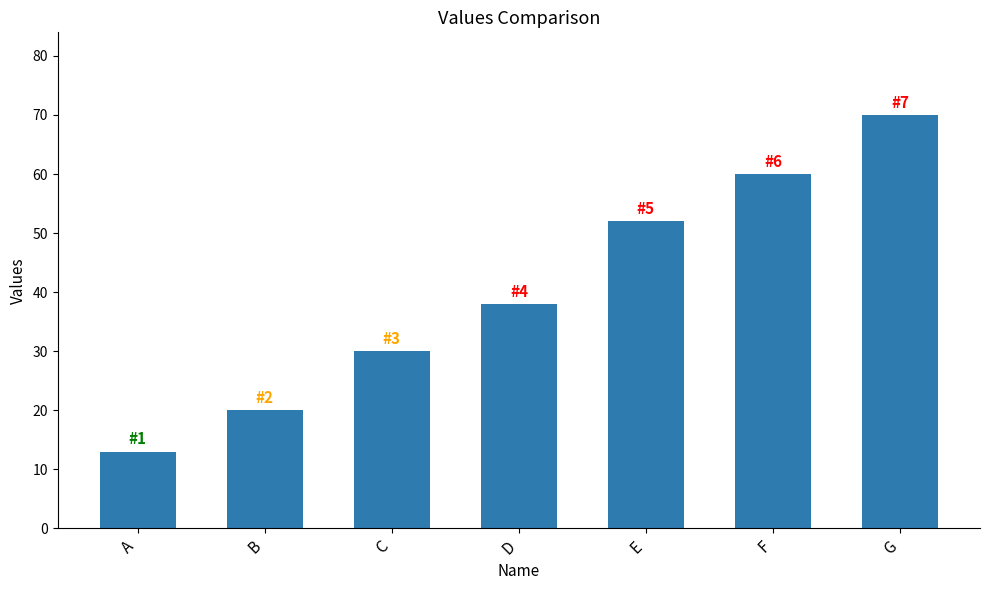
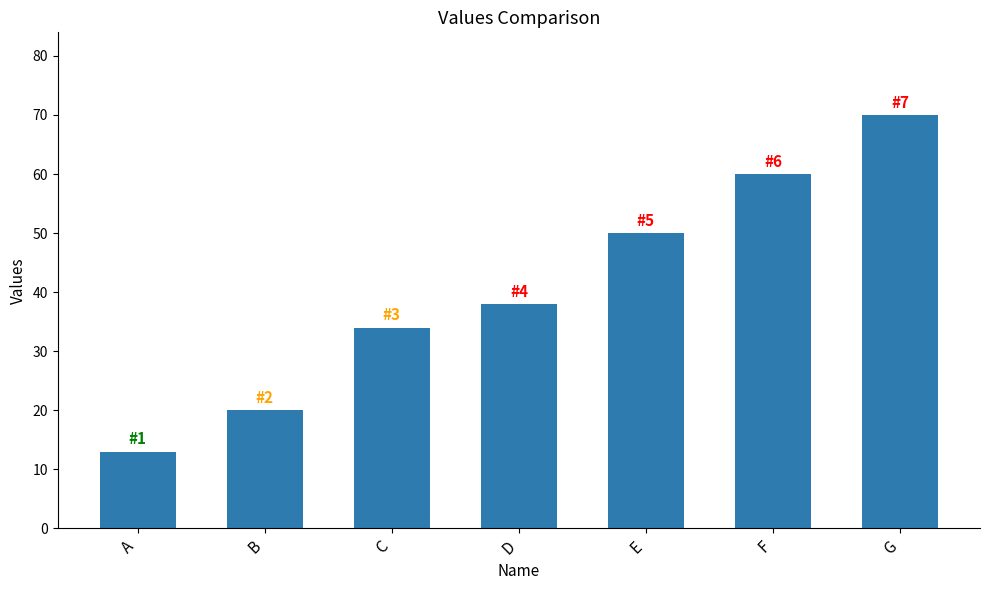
  {
-   "C": 30,
-   "E": 52
+   "C": 34,
+   "E": 50
  }
